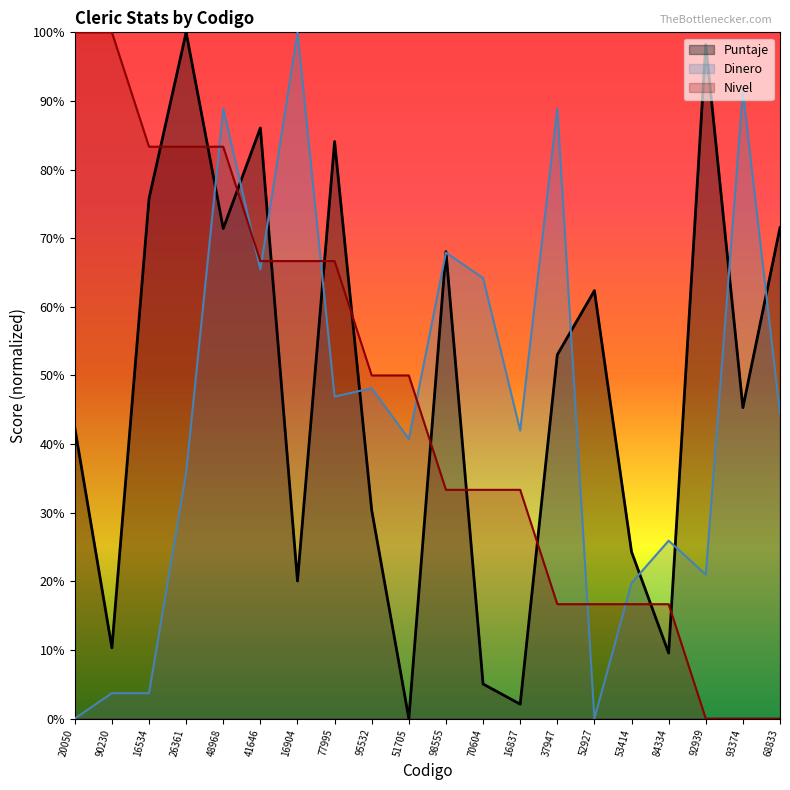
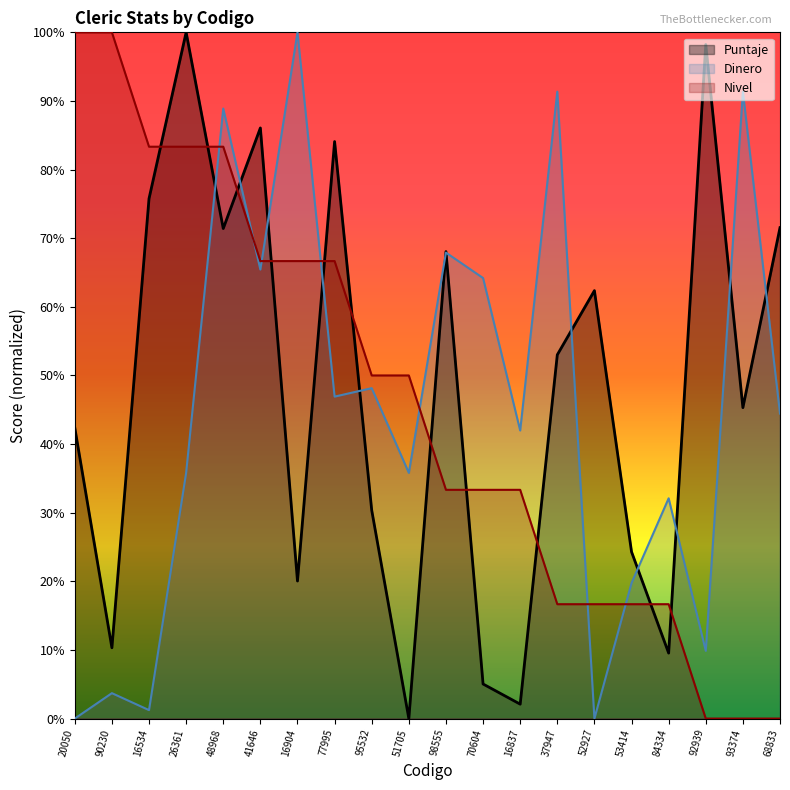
  {
    "Dinero": {
      "20050": "0%",
      "90230": "4%",
-     "16534": "4%",
+     "16534": "1%",
      "26361": "36%",
      "48968": "89%",
      "41646": "65%",
      "16904": "100%",
      "77995": "47%",
      "95532": "48%",
-     "51705": "41%",
+     "51705": "36%",
      "70604": "64%",
      "16837": "42%",
-     "37947": "89%",
+     "37947": "91%",
      "52927": "0%",
      "53414": "20%",
-     "84334": "26%",
-     "92939": "21%",
+     "84334": "32%",
+     "92939": "10%",
      "68833": "44%"
    }
  }
